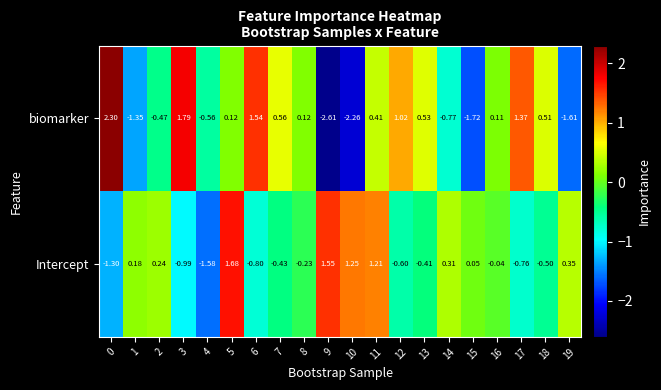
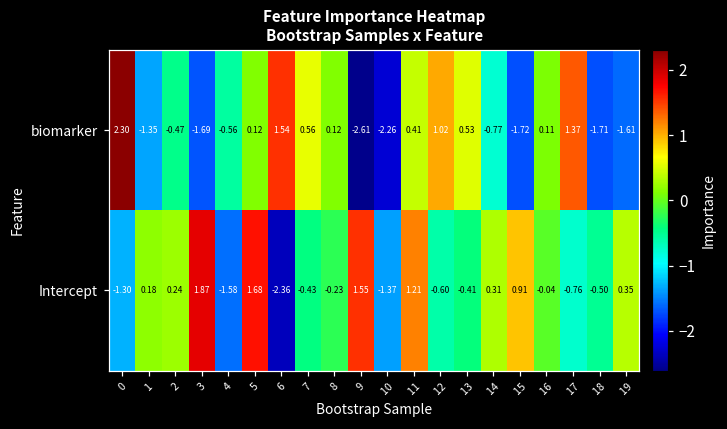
  {
    "biomarker": {
      "0": 2.30,
      "1": -1.35,
      "2": -0.47,
-     "3": 1.79,
+     "3": -1.69,
      "4": -0.56,
      "5": 0.12,
      "6": 1.54,
      "7": 0.56,
      "8": 0.12,
      "9": -2.61,
      "10": -2.26,
      "11": 0.41,
      "12": 1.02,
      "13": 0.53,
      "14": -0.77,
      "15": -1.72,
      "16": 0.11,
      "17": 1.37,
-     "18": 0.51,
+     "18": -1.71,
      "19": -1.61
    },
    "Intercept": {
      "0": -1.30,
      "1": 0.18,
      "2": 0.24,
-     "3": -0.99,
+     "3": 1.87,
      "4": -1.58,
      "5": 1.68,
-     "6": -0.80,
+     "6": -2.36,
      "7": -0.43,
      "8": -0.23,
      "9": 1.55,
-     "10": 1.25,
+     "10": -1.37,
      "11": 1.21,
      "12": -0.60,
      "13": -0.41,
      "14": 0.31,
-     "15": 0.05,
+     "15": 0.91,
      "16": -0.04,
      "17": -0.76,
      "18": -0.50,
      "19": 0.35
    }
  }
